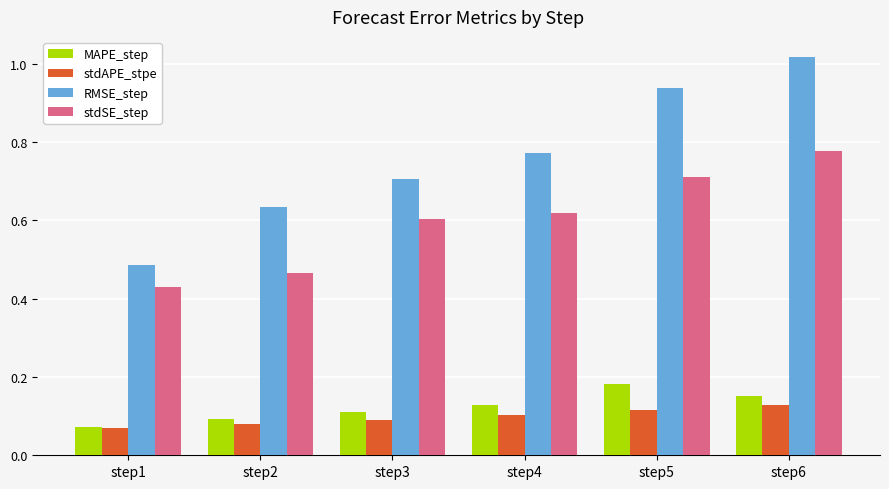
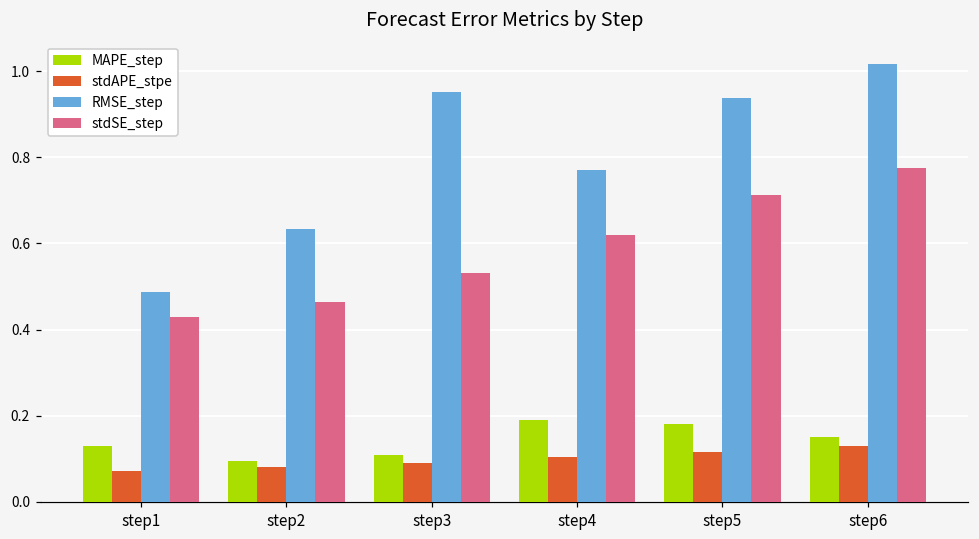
  {
    "MAPE_step": {
-     "step1": 0.07,
+     "step1": 0.13,
      "step2": 0.09,
      "step3": 0.11,
-     "step4": 0.13,
+     "step4": 0.19,
      "step5": 0.18,
      "step6": 0.15
    },
    "stdAPE_stpe": {
      "step1": 0.07,
      "step2": 0.08,
      "step3": 0.09,
      "step4": 0.10,
      "step5": 0.12,
      "step6": 0.13
    },
    "RMSE_step": {
      "step1": 0.49,
      "step2": 0.63,
-     "step3": 0.71,
+     "step3": 0.95,
      "step4": 0.77,
      "step5": 0.94,
      "step6": 1.02
    },
    "stdSE_step": {
      "step1": 0.43,
      "step2": 0.46,
-     "step3": 0.60,
+     "step3": 0.53,
      "step4": 0.62,
      "step5": 0.71,
      "step6": 0.78
    }
  }
